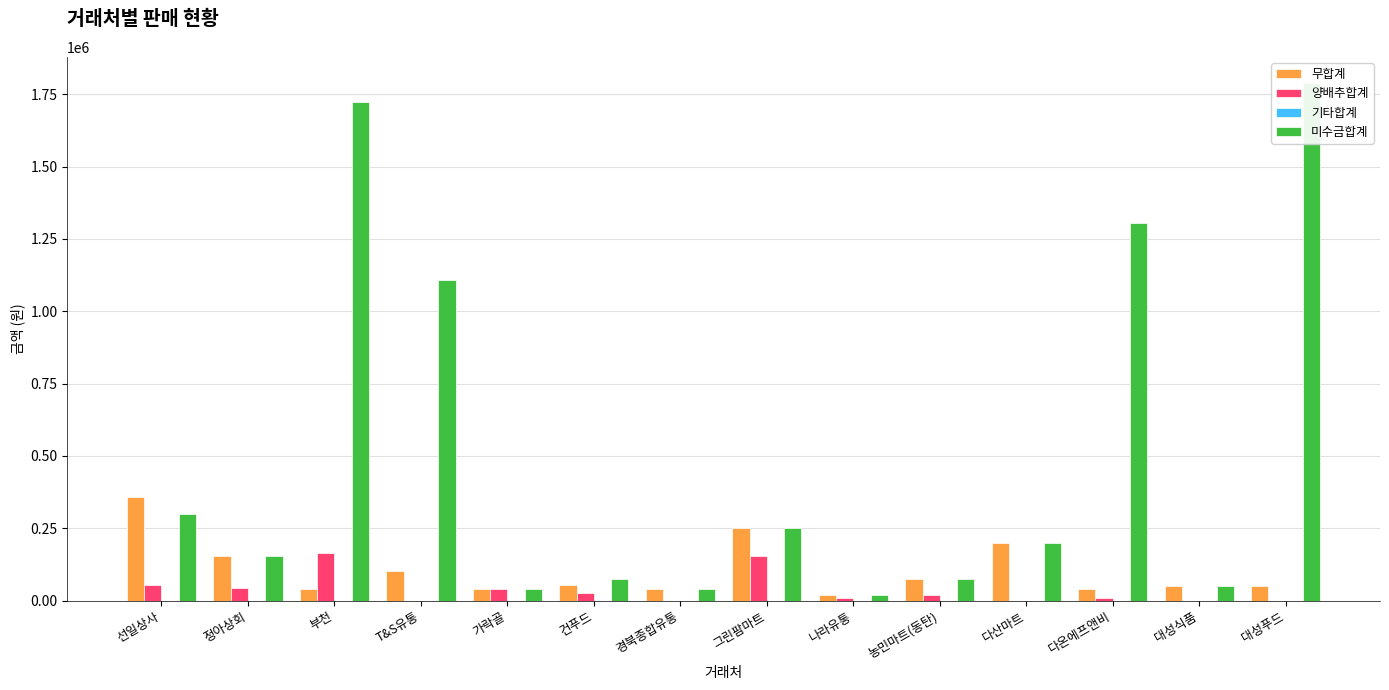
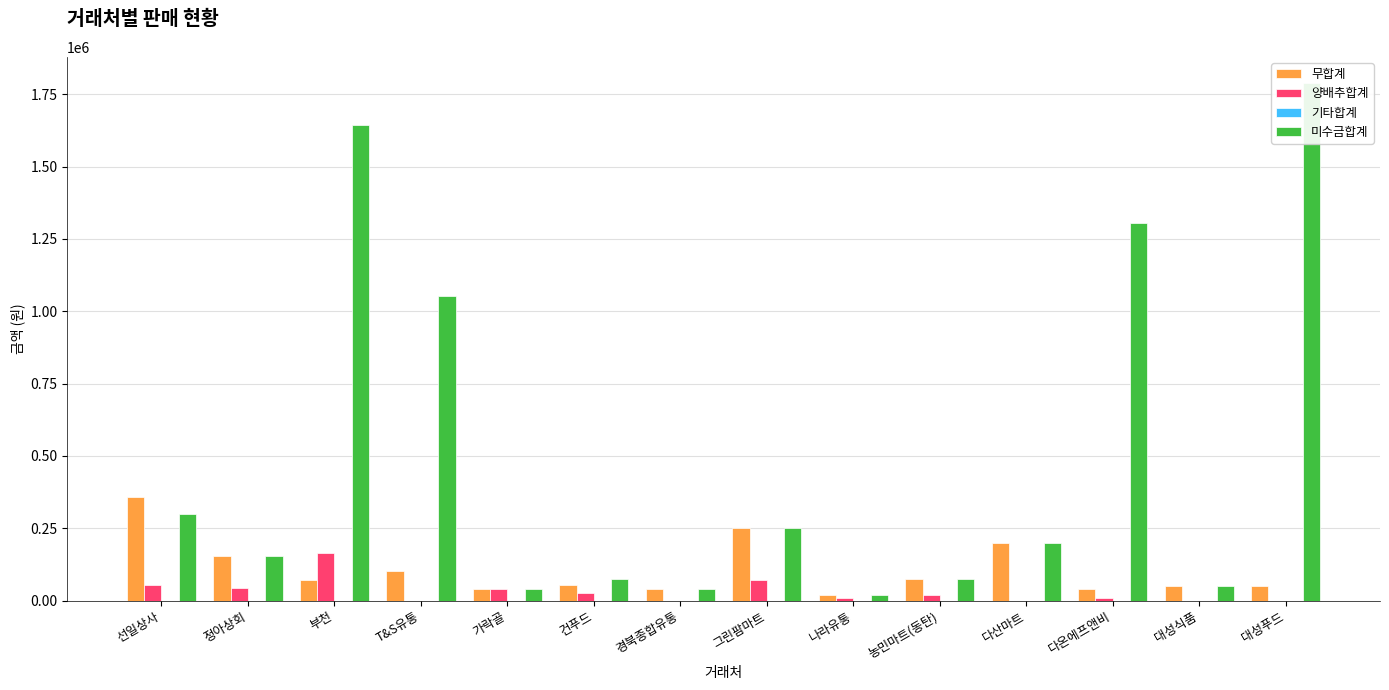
  {
    "무합계": {
      "선일상사": 360000,
      "정아상회": 160000,
-     "부천": 40000,
+     "부천": 70000,
      "T&S유통": 100000,
      "가락골": 40000,
      "건푸드": 60000,
      "경북종합유통": 40000,
      "그린팜마트": 250000,
      "나라유통": 20000,
      "농민마트(동탄)": 80000,
      "다산마트": 200000,
      "다온에프앤비": 40000,
      "대성식품": 50000,
      "대성푸드": 50000
    },
    "양배추합계": {
      "선일상사": 50000,
      "정아상회": 50000,
      "부천": 170000,
      "T&S유통": 0,
      "가락골": 40000,
      "건푸드": 30000,
      "경북종합유통": 0,
-     "그린팜마트": 150000,
+     "그린팜마트": 70000,
      "나라유통": 10000,
      "농민마트(동탄)": 20000,
      "다산마트": 0,
      "다온에프앤비": 10000,
      "대성식품": 0,
      "대성푸드": 0
    },
    "기타합계": {
      "선일상사": 0,
      "정아상회": 0,
      "부천": 0,
      "T&S유통": 0,
      "가락골": 0,
      "건푸드": 0,
      "경북종합유통": 0,
      "그린팜마트": 0,
      "나라유통": 0,
      "농민마트(동탄)": 0,
      "다산마트": 0,
      "다온에프앤비": 0,
      "대성식품": 0,
      "대성푸드": 0
    },
    "미수금합계": {
      "선일상사": 300000,
      "정아상회": 160000,
-     "부천": 1720000,
-     "T&S유통": 1110000,
+     "부천": 1640000,
+     "T&S유통": 1050000,
      "가락골": 40000,
      "건푸드": 80000,
      "경북종합유통": 40000,
      "그린팜마트": 250000,
      "나라유통": 20000,
      "농민마트(동탄)": 80000,
      "다산마트": 200000,
      "다온에프앤비": 1310000,
      "대성식품": 50000
    }
  }
